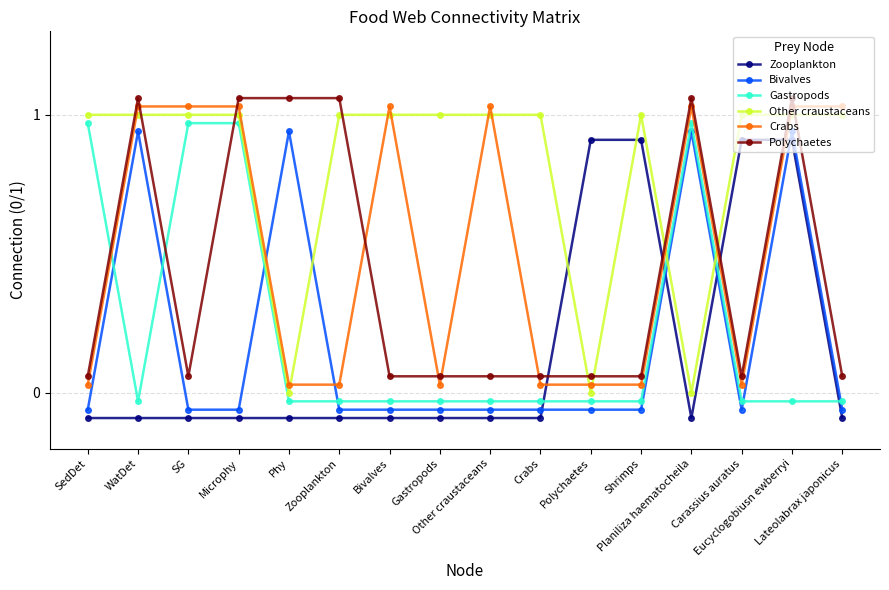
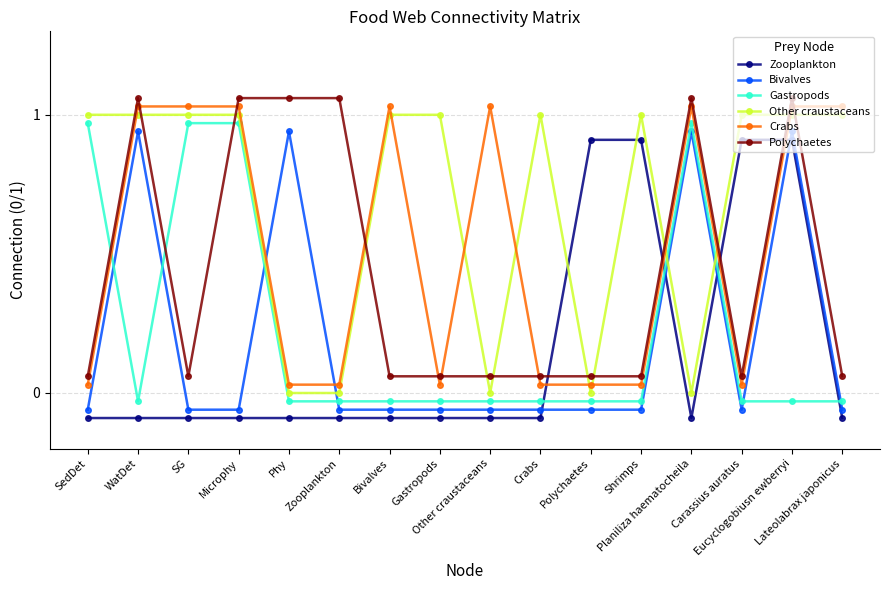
  {
    "Zooplankton": {
      "SedDet": -0.09,
      "WatDet": -0.09,
      "SG": -0.09,
      "Microphy": -0.09,
      "Phy": -0.09,
      "Zooplankton": -0.09,
      "Bivalves": -0.09,
      "Gastropods": -0.09,
      "Other craustaceans": -0.09,
      "Crabs": -0.09,
      "Polychaetes": 0.91,
      "Shrimps": 0.91,
      "Planiliza haematocheila": -0.09,
      "Lateolabrax japonicus": -0.09
    },
    "Bivalves": {
      "SedDet": -0.06,
      "WatDet": 0.94,
      "SG": -0.06,
      "Microphy": -0.06,
      "Phy": 0.94,
      "Zooplankton": -0.06,
      "Bivalves": -0.06,
      "Gastropods": -0.06,
      "Other craustaceans": -0.06,
      "Crabs": -0.06,
      "Polychaetes": -0.06,
      "Shrimps": -0.06,
      "Planiliza haematocheila": 0.94,
      "Carassius auratus": -0.06,
      "Lateolabrax japonicus": -0.06
    },
    "Gastropods": {
      "SedDet": 0.97,
      "WatDet": -0.03,
      "SG": 0.97,
      "Microphy": 0.97,
      "Phy": -0.03,
      "Zooplankton": -0.03,
      "Bivalves": -0.03,
      "Gastropods": -0.03,
      "Other craustaceans": -0.03,
      "Crabs": -0.03,
      "Polychaetes": -0.03,
      "Shrimps": -0.03,
      "Planiliza haematocheila": 0.97,
      "Carassius auratus": -0.03,
      "Eucyclogobiusn ewberryi": -0.03,
      "Lateolabrax japonicus": -0.03
    },
    "Other craustaceans": {
      "SedDet": 1,
      "WatDet": 1,
      "SG": 1,
      "Microphy": 1,
      "Phy": 0,
-     "Zooplankton": 1,
+     "Zooplankton": 0,
      "Bivalves": 1,
      "Gastropods": 1,
-     "Other craustaceans": 1,
+     "Other craustaceans": 0,
      "Crabs": 1,
      "Polychaetes": 0,
      "Shrimps": 1,
      "Planiliza haematocheila": 0
    },
    "Crabs": {
      "SedDet": 0.03,
      "WatDet": 1.03,
      "SG": 1.03,
      "Microphy": 1.03,
      "Phy": 0.03,
      "Zooplankton": 0.03,
      "Bivalves": 1.03,
      "Gastropods": 0.03,
      "Other craustaceans": 1.03,
      "Crabs": 0.03,
      "Polychaetes": 0.03,
      "Shrimps": 0.03,
      "Planiliza haematocheila": 1.03,
      "Carassius auratus": 0.03
    },
    "Polychaetes": {
      "SedDet": 0.06,
      "WatDet": 1.06,
      "SG": 0.06,
      "Microphy": 1.06,
      "Phy": 1.06,
      "Zooplankton": 1.06,
      "Bivalves": 0.06,
      "Gastropods": 0.06,
      "Other craustaceans": 0.06,
      "Crabs": 0.06,
      "Polychaetes": 0.06,
      "Shrimps": 0.06,
      "Planiliza haematocheila": 1.06,
      "Carassius auratus": 0.06,
      "Lateolabrax japonicus": 0.06
    }
  }
